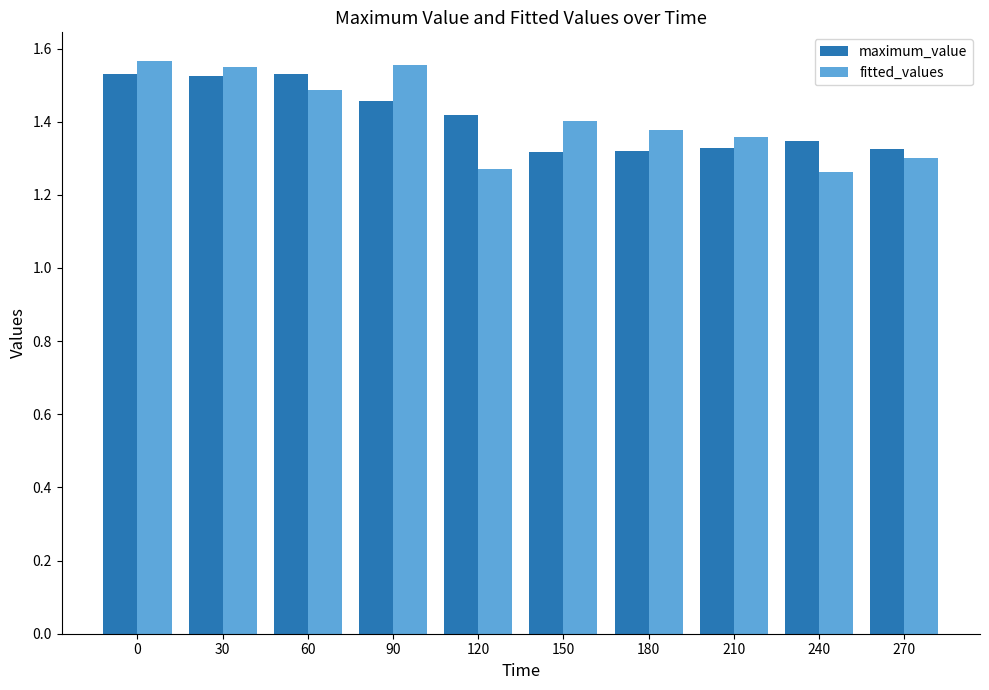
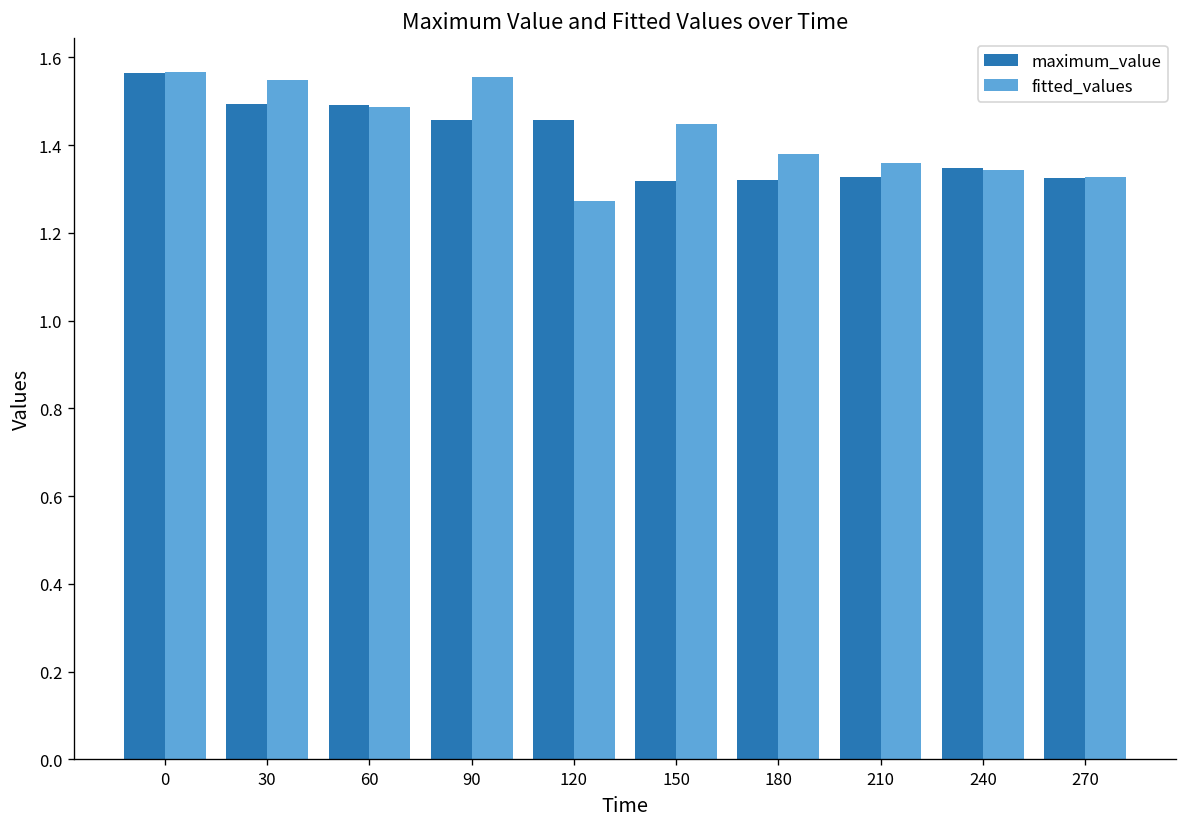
  {
    "maximum_value": {
-     "0": 1.53,
-     "30": 1.53,
-     "60": 1.53,
+     "0": 1.56,
+     "30": 1.49,
+     "60": 1.49,
      "90": 1.46,
-     "120": 1.42,
+     "120": 1.46,
      "150": 1.32,
      "180": 1.32,
      "210": 1.33,
      "240": 1.35,
      "270": 1.32
    },
    "fitted_values": {
      "0": 1.57,
      "30": 1.55,
      "60": 1.49,
      "90": 1.55,
      "120": 1.27,
-     "150": 1.40,
+     "150": 1.45,
      "180": 1.38,
      "210": 1.36,
-     "240": 1.26,
-     "270": 1.30
+     "240": 1.34,
+     "270": 1.33
    }
  }
